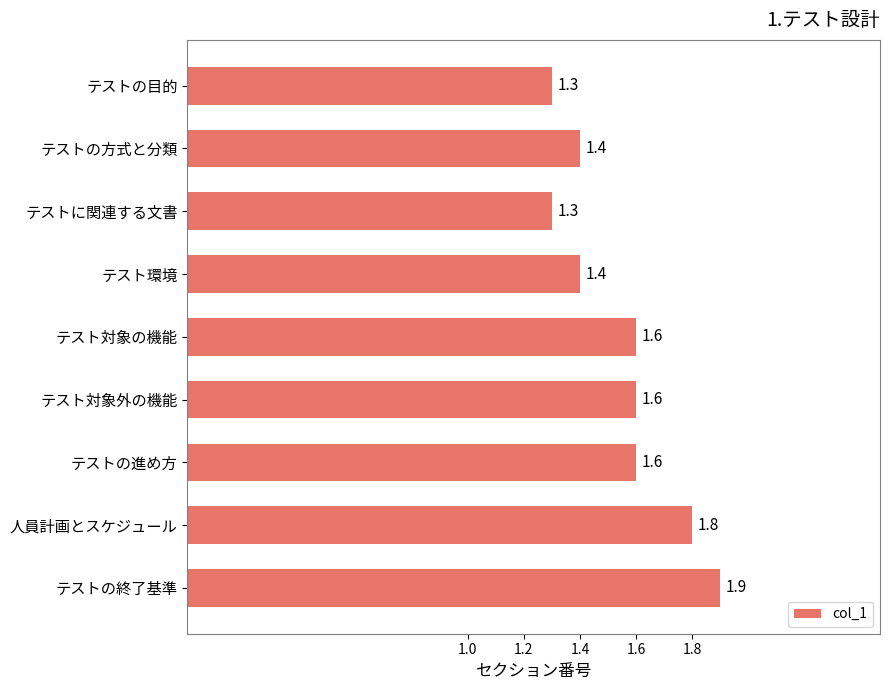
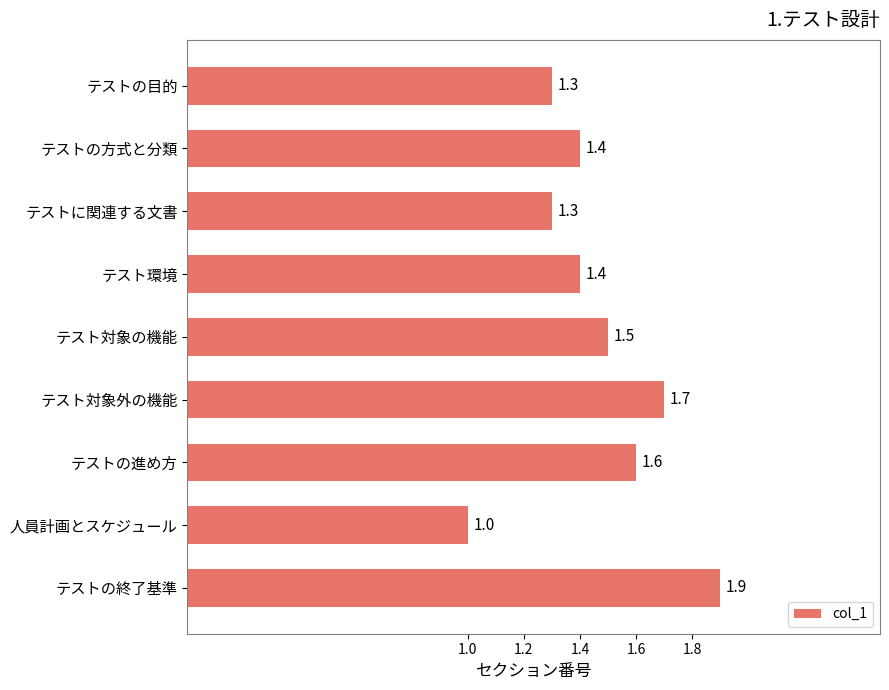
  {
    "テストの目的": 1.3,
    "テストの方式と分類": 1.4,
    "テストに関連する文書": 1.3,
    "テスト環境": 1.4,
-   "テスト対象の機能": 1.6,
-   "テスト対象外の機能": 1.6,
+   "テスト対象の機能": 1.5,
+   "テスト対象外の機能": 1.7,
    "テストの進め方": 1.6,
-   "人員計画とスケジュール": 1.8,
+   "人員計画とスケジュール": 1.0,
    "テストの終了基準": 1.9
  }
